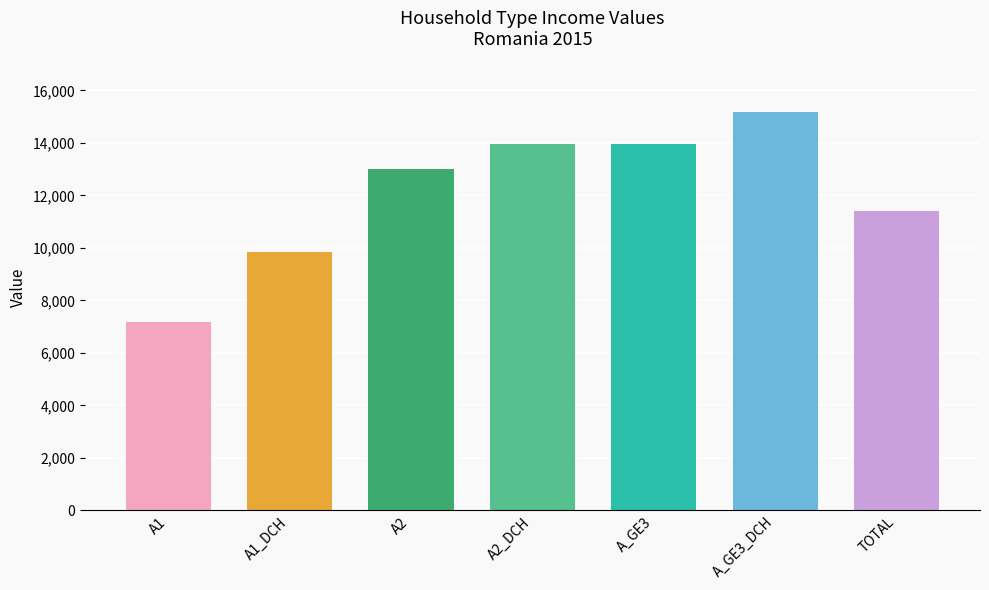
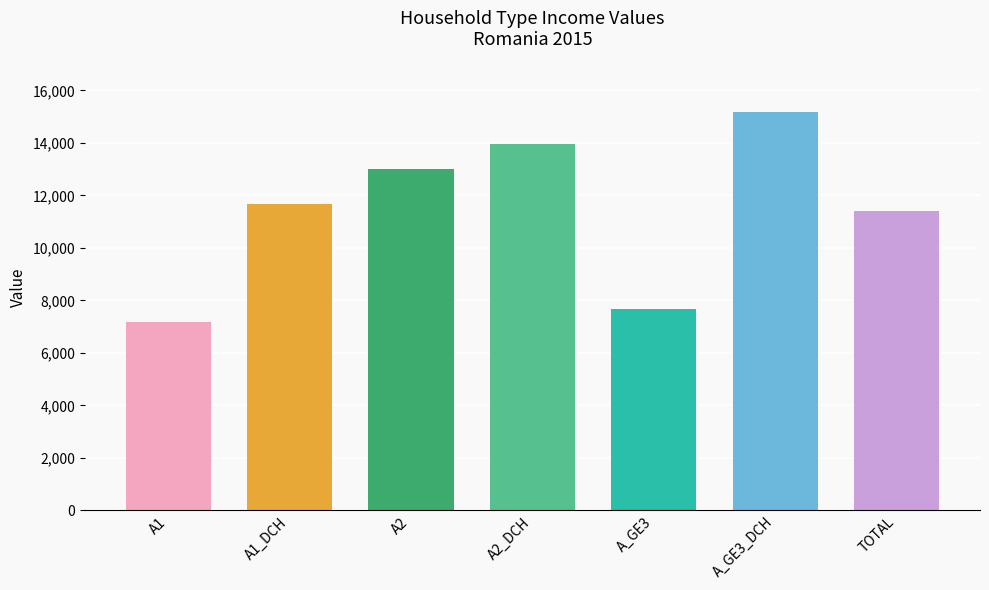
  {
    "A1": "7,200",
-   "A1_DCH": "9,800",
+   "A1_DCH": "11,700",
    "A2": "13,000",
    "A2_DCH": "14,000",
-   "A_GE3": "14,000",
+   "A_GE3": "7,700",
    "A_GE3_DCH": "15,200",
    "TOTAL": "11,400"
  }
